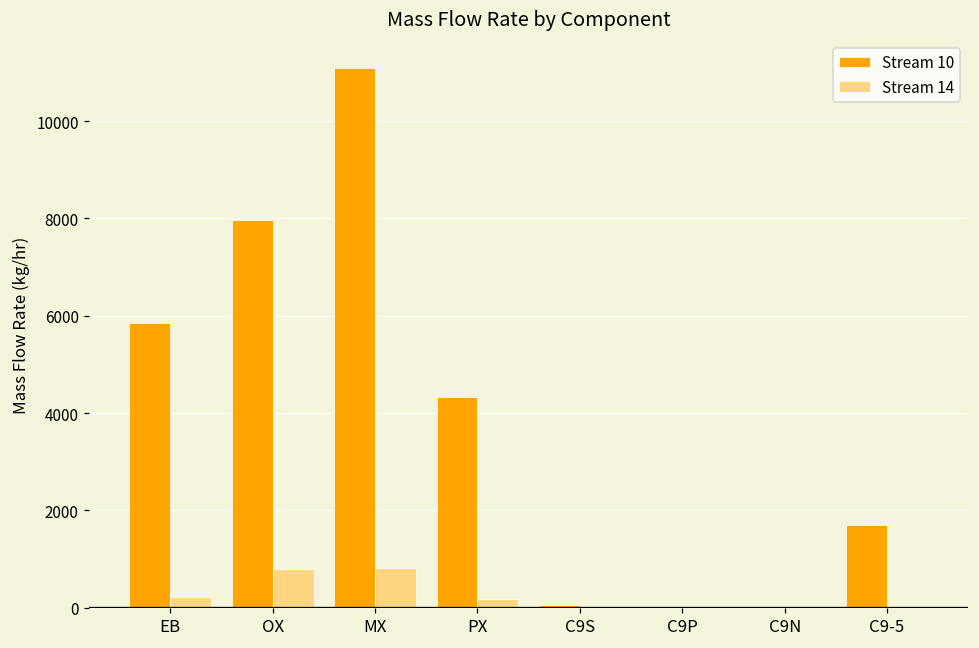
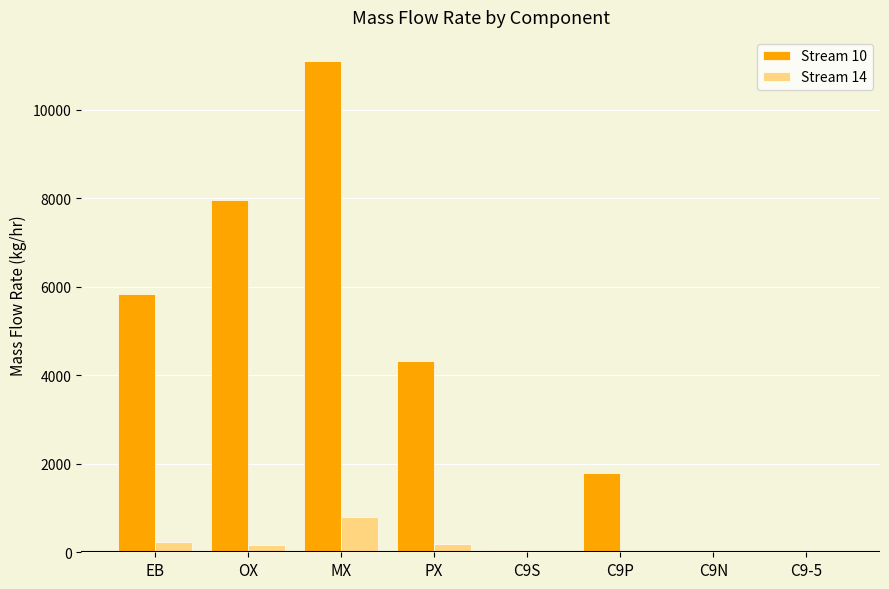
  {
    "Stream 10": {
      "EB": 5800,
      "OX": 8000,
      "MX": 11100,
      "PX": 4300,
      "C9S": 100,
-     "C9P": 0,
-     "C9-5": 1700
+     "C9P": 1800,
+     "C9-5": 0
    },
    "Stream 14": {
      "EB": 200,
-     "OX": 800,
+     "OX": 200,
      "MX": 800,
      "PX": 200
    }
  }
